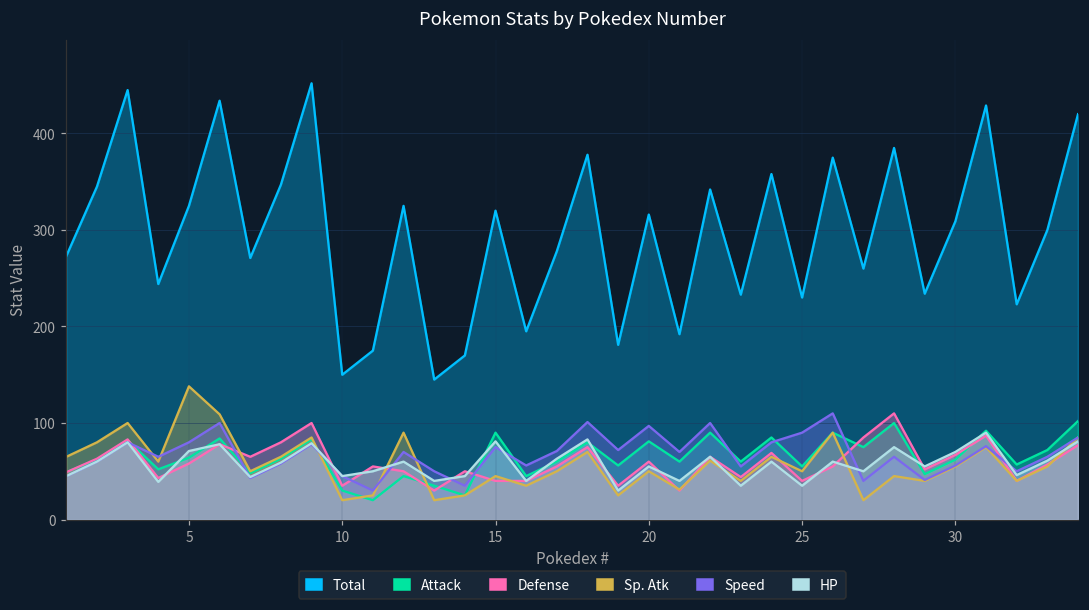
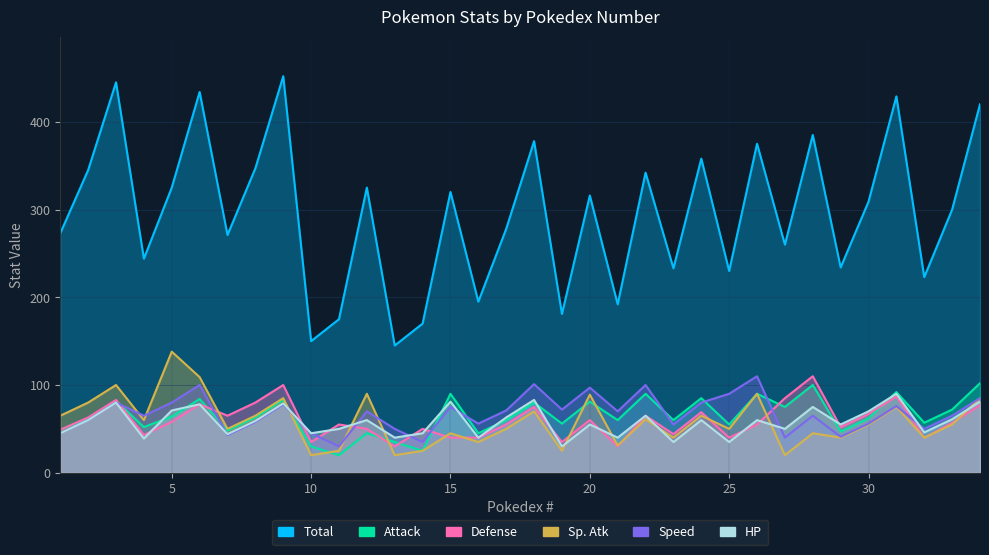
  {
    "Defense": {
      "5": 60,
      "10": 40,
      "15": 40,
      "20": 60,
      "25": 40,
      "30": 70
    },
    "Sp. Atk": {
      "5": 140,
      "10": 20,
      "15": 50,
-     "20": 50,
+     "20": 90,
      "25": 50
    },
    "Speed": {
      "5": 80,
      "15": 80,
      "20": 100,
      "25": 90
    },
    "HP": {
      "5": 70,
      "15": 80,
      "20": 60,
      "25": 40,
      "30": 70
    }
  }
